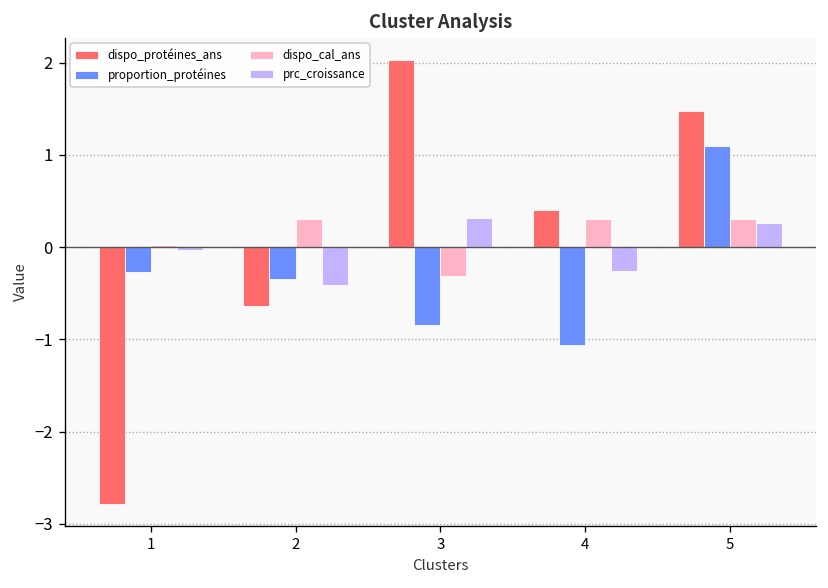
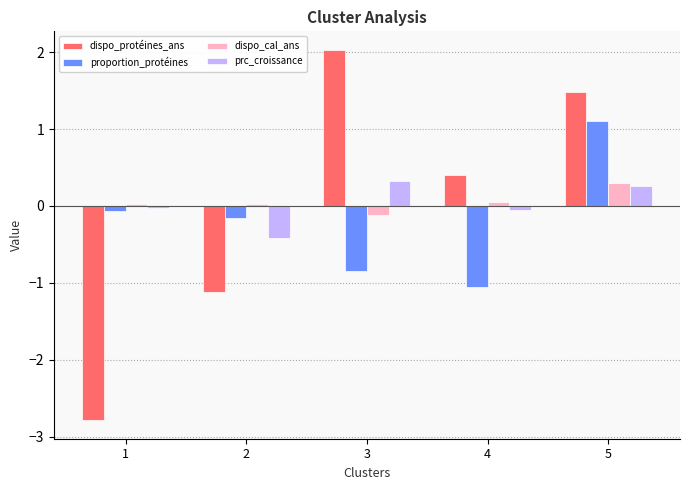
  {
    "dispo_protéines_ans": {
      "1": -2.8,
-     "2": -0.6,
+     "2": -1.1,
      "3": 2.0,
      "4": 0.4,
      "5": 1.5
    },
    "proportion_protéines": {
-     "1": -0.3,
-     "2": -0.3,
+     "1": -0.1,
+     "2": -0.2,
      "3": -0.8,
      "4": -1.1,
      "5": 1.1
    },
    "dispo_cal_ans": {
-     "2": 0.3,
-     "3": -0.3,
-     "4": 0.3,
+     "2": 0.0,
+     "3": -0.1,
+     "4": 0.1,
      "5": 0.3
    },
    "prc_croissance": {
      "2": -0.4,
      "3": 0.3,
-     "4": -0.3,
+     "4": -0.1,
      "5": 0.3
    }
  }
